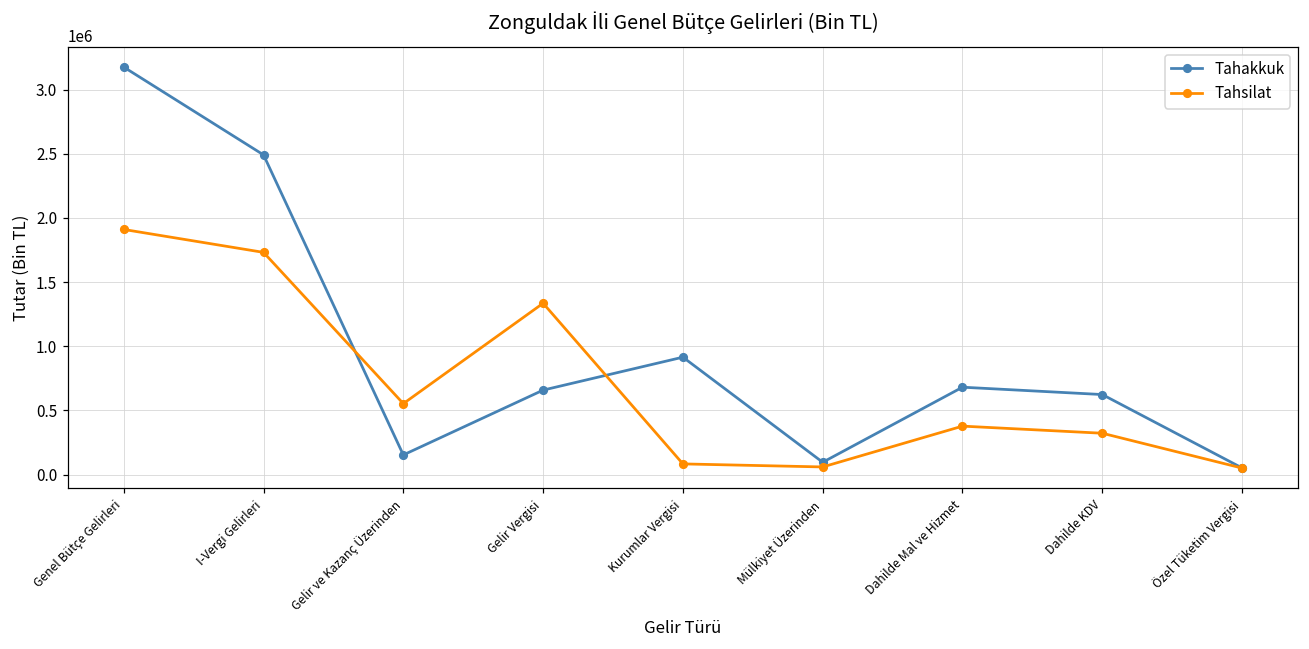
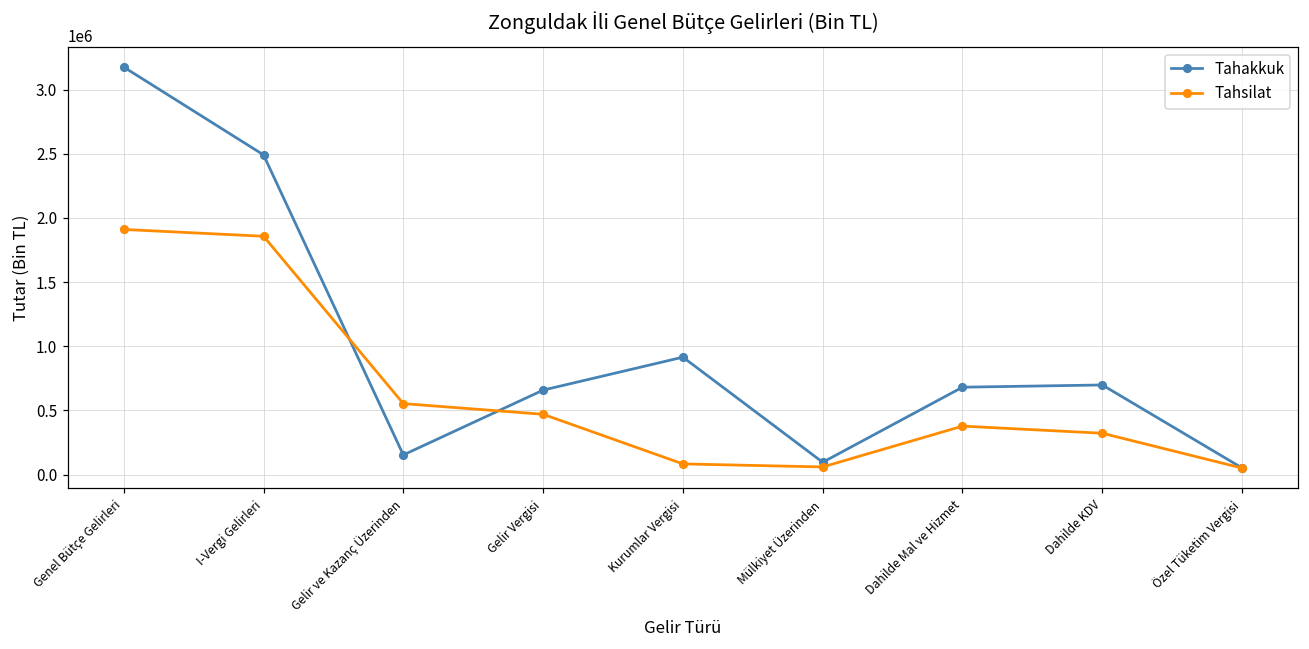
  {
    "Tahakkuk": {
      "Genel Bütçe Gelirleri": 3180000,
      "I-Vergi Gelirleri": 2490000,
      "Gelir ve Kazanç Üzerinden": 150000,
      "Gelir Vergisi": 660000,
      "Kurumlar Vergisi": 910000,
      "Mülkiyet Üzerinden": 100000,
      "Dahilde Mal ve Hizmet": 680000,
-     "Dahilde KDV": 620000
+     "Dahilde KDV": 700000
    },
    "Tahsilat": {
      "Genel Bütçe Gelirleri": 1910000,
-     "I-Vergi Gelirleri": 1730000,
+     "I-Vergi Gelirleri": 1860000,
      "Gelir ve Kazanç Üzerinden": 550000,
-     "Gelir Vergisi": 1330000,
+     "Gelir Vergisi": 470000,
      "Kurumlar Vergisi": 80000,
      "Mülkiyet Üzerinden": 60000,
      "Dahilde Mal ve Hizmet": 380000,
      "Dahilde KDV": 320000
    }
  }
